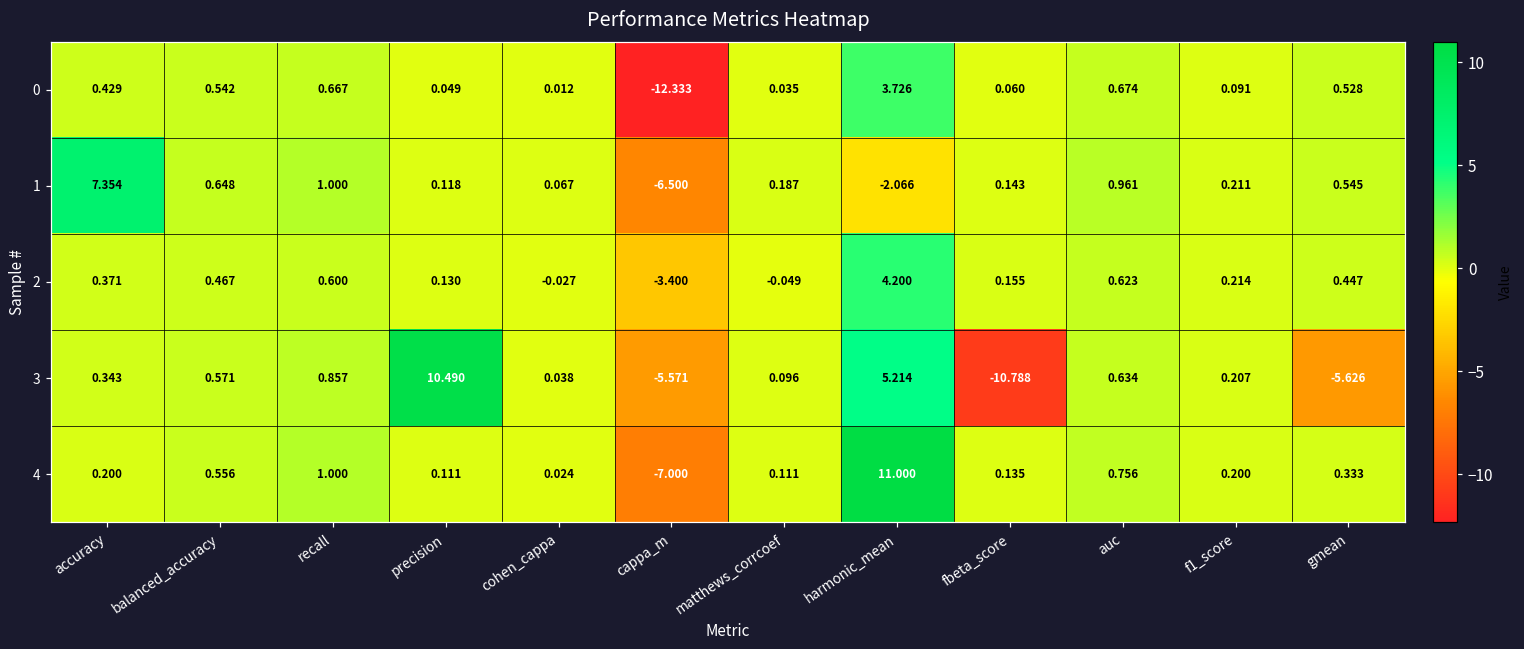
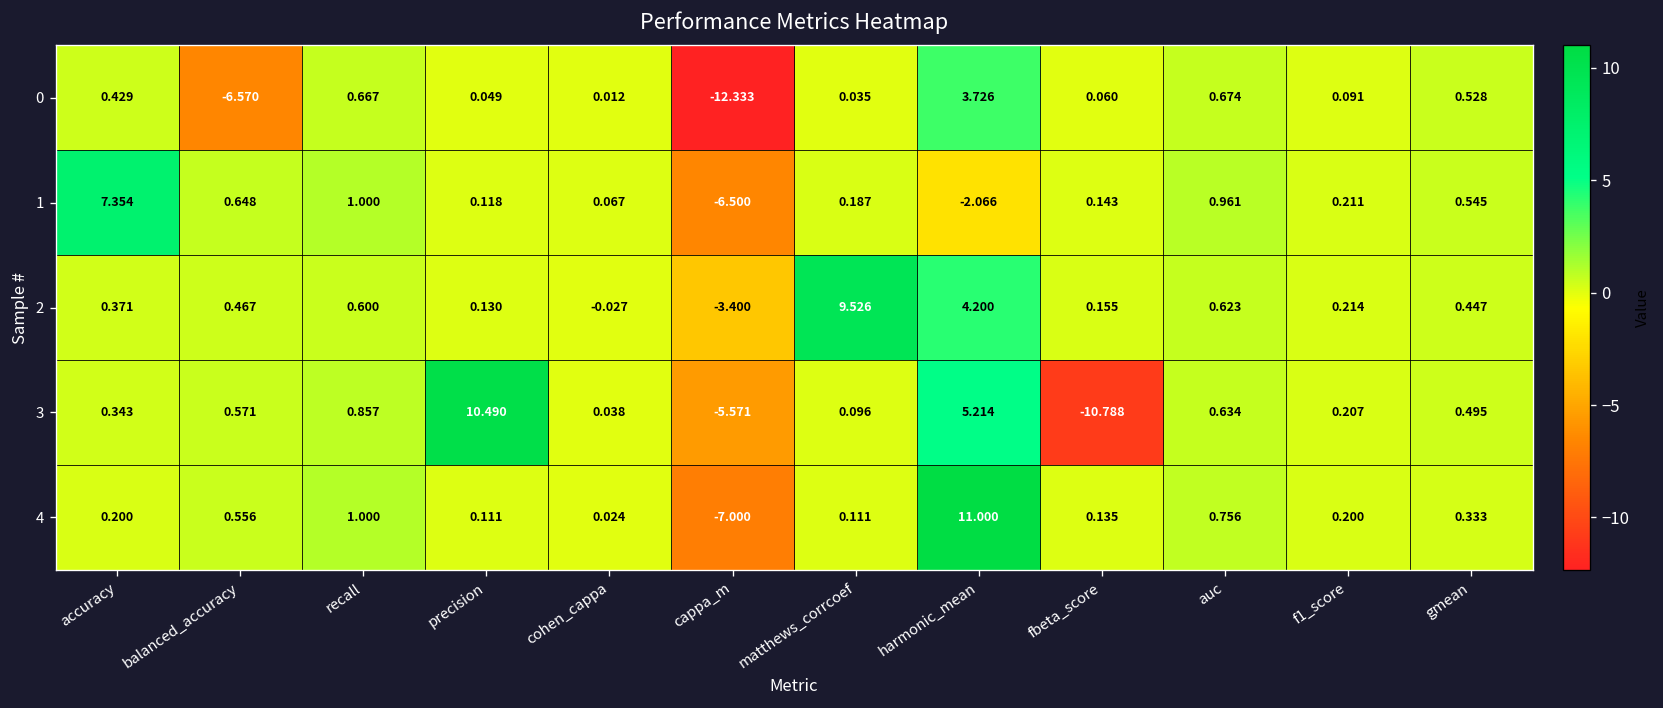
  {
    "0": {
      "accuracy": 0.429,
-     "balanced_accuracy": 0.542,
+     "balanced_accuracy": -6.570,
      "recall": 0.667,
      "precision": 0.049,
      "cohen_cappa": 0.012,
      "cappa_m": -12.333,
      "matthews_corrcoef": 0.035,
      "harmonic_mean": 3.726,
      "fbeta_score": 0.060,
      "auc": 0.674,
      "f1_score": 0.091,
      "gmean": 0.528
    },
    "1": {
      "accuracy": 7.354,
      "balanced_accuracy": 0.648,
      "recall": 1.000,
      "precision": 0.118,
      "cohen_cappa": 0.067,
      "cappa_m": -6.500,
      "matthews_corrcoef": 0.187,
      "harmonic_mean": -2.066,
      "fbeta_score": 0.143,
      "auc": 0.961,
      "f1_score": 0.211,
      "gmean": 0.545
    },
    "2": {
      "accuracy": 0.371,
      "balanced_accuracy": 0.467,
      "recall": 0.600,
      "precision": 0.130,
      "cohen_cappa": -0.027,
      "cappa_m": -3.400,
-     "matthews_corrcoef": -0.049,
+     "matthews_corrcoef": 9.526,
      "harmonic_mean": 4.200,
      "fbeta_score": 0.155,
      "auc": 0.623,
      "f1_score": 0.214,
      "gmean": 0.447
    },
    "3": {
      "accuracy": 0.343,
      "balanced_accuracy": 0.571,
      "recall": 0.857,
      "precision": 10.490,
      "cohen_cappa": 0.038,
      "cappa_m": -5.571,
      "matthews_corrcoef": 0.096,
      "harmonic_mean": 5.214,
      "fbeta_score": -10.788,
      "auc": 0.634,
      "f1_score": 0.207,
-     "gmean": -5.626
+     "gmean": 0.495
    },
    "4": {
      "accuracy": 0.200,
      "balanced_accuracy": 0.556,
      "recall": 1.000,
      "precision": 0.111,
      "cohen_cappa": 0.024,
      "cappa_m": -7.000,
      "matthews_corrcoef": 0.111,
      "harmonic_mean": 11.000,
      "fbeta_score": 0.135,
      "auc": 0.756,
      "f1_score": 0.200,
      "gmean": 0.333
    }
  }
